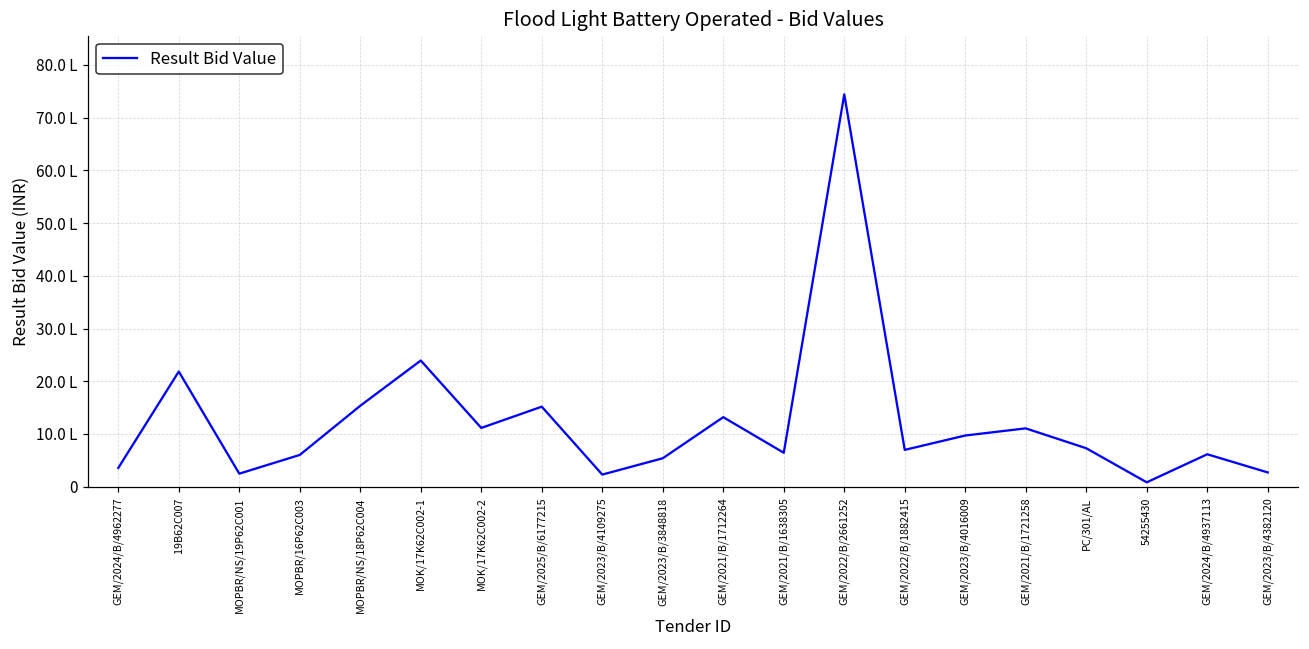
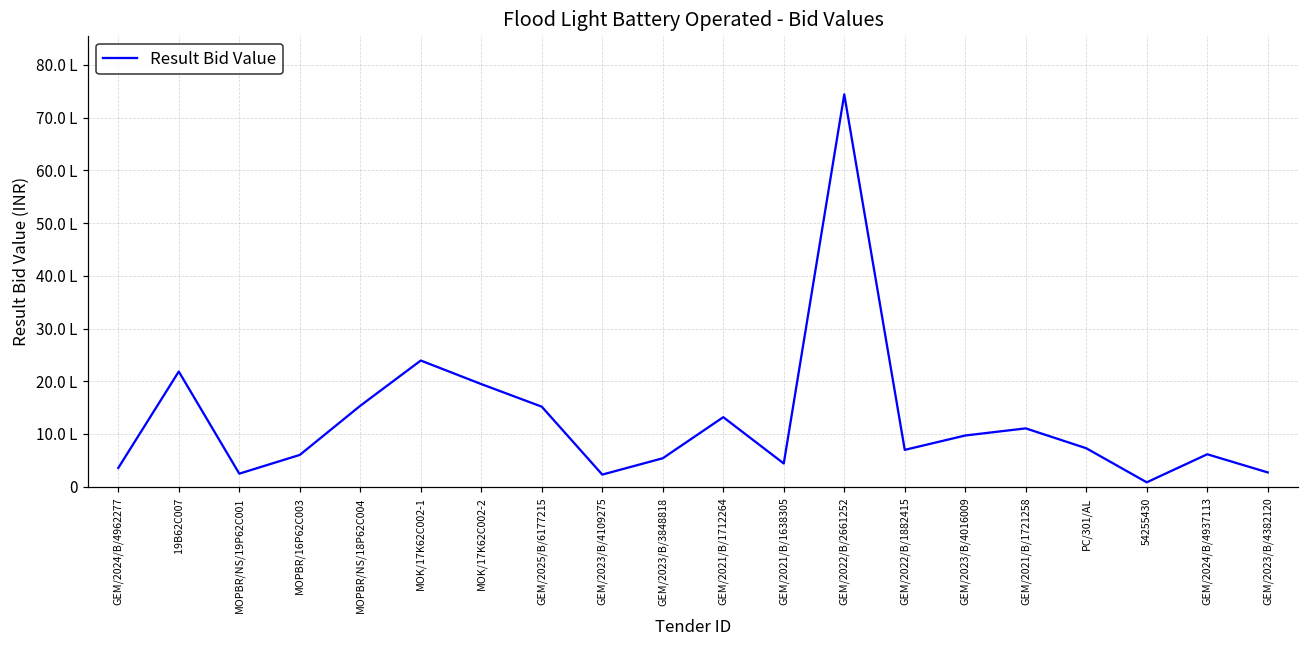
  {
    "GEM/2024/B/4962277": "4 L",
    "19B62C007": "22 L",
    "MOPBR/NS/19P62C001": "2 L",
    "MOPBR/16P62C003": "6 L",
    "MOPBR/NS/18P62C004": "15 L",
    "MOK/17K62C002-1": "24 L",
-   "MOK/17K62C002-2": "11 L",
+   "MOK/17K62C002-2": "19 L",
    "GEM/2025/B/6177215": "15 L",
    "GEM/2023/B/4109275": "2 L",
    "GEM/2023/B/3848818": "5 L",
    "GEM/2021/B/1712264": "13 L",
-   "GEM/2021/B/1638305": "6 L",
+   "GEM/2021/B/1638305": "4 L",
    "GEM/2022/B/2661252": "74 L",
    "GEM/2022/B/1882415": "7 L",
    "GEM/2023/B/4016009": "10 L",
    "GEM/2021/B/1721258": "11 L",
    "PC/301/AL": "7 L",
    "54255430": "1 L",
    "GEM/2024/B/4937113": "6 L",
    "GEM/2023/B/4382120": "3 L"
  }
